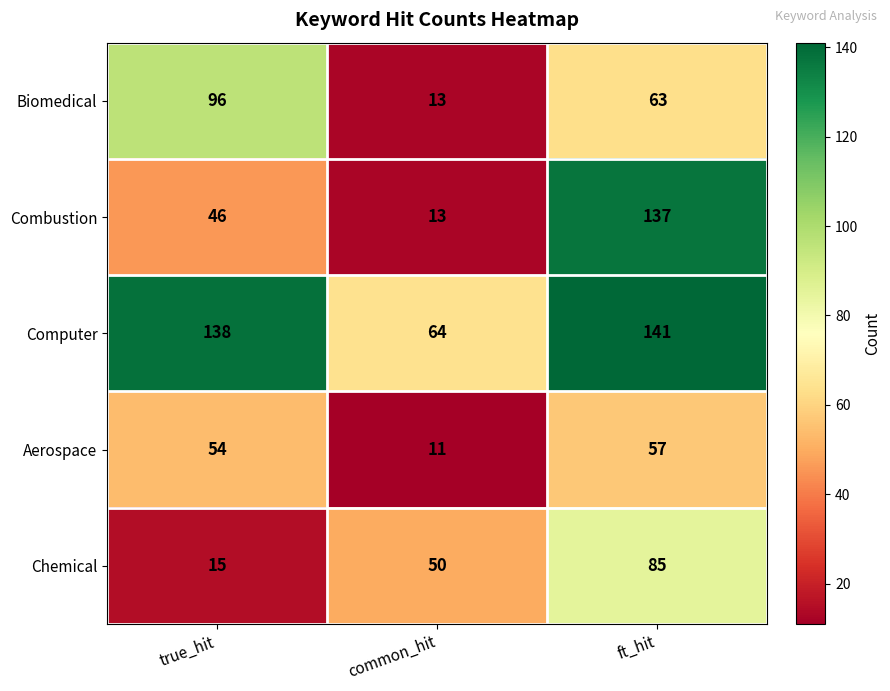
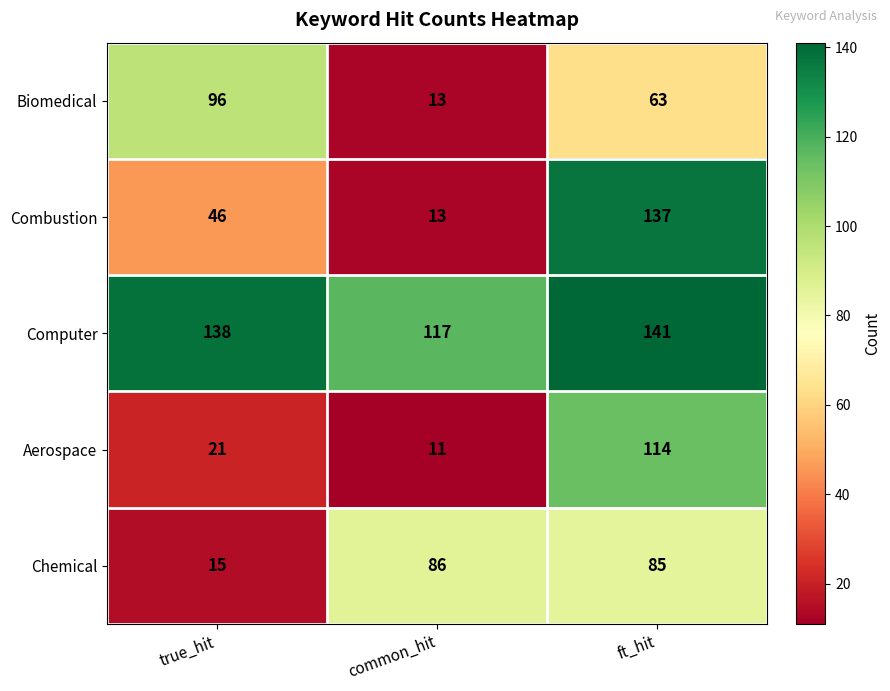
  {
    "Biomedical": {
      "true_hit": 96,
      "common_hit": 13,
      "ft_hit": 63
    },
    "Combustion": {
      "true_hit": 46,
      "common_hit": 13,
      "ft_hit": 137
    },
    "Computer": {
      "true_hit": 138,
-     "common_hit": 64,
+     "common_hit": 117,
      "ft_hit": 141
    },
    "Aerospace": {
-     "true_hit": 54,
+     "true_hit": 21,
      "common_hit": 11,
-     "ft_hit": 57
+     "ft_hit": 114
    },
    "Chemical": {
      "true_hit": 15,
-     "common_hit": 50,
+     "common_hit": 86,
      "ft_hit": 85
    }
  }
